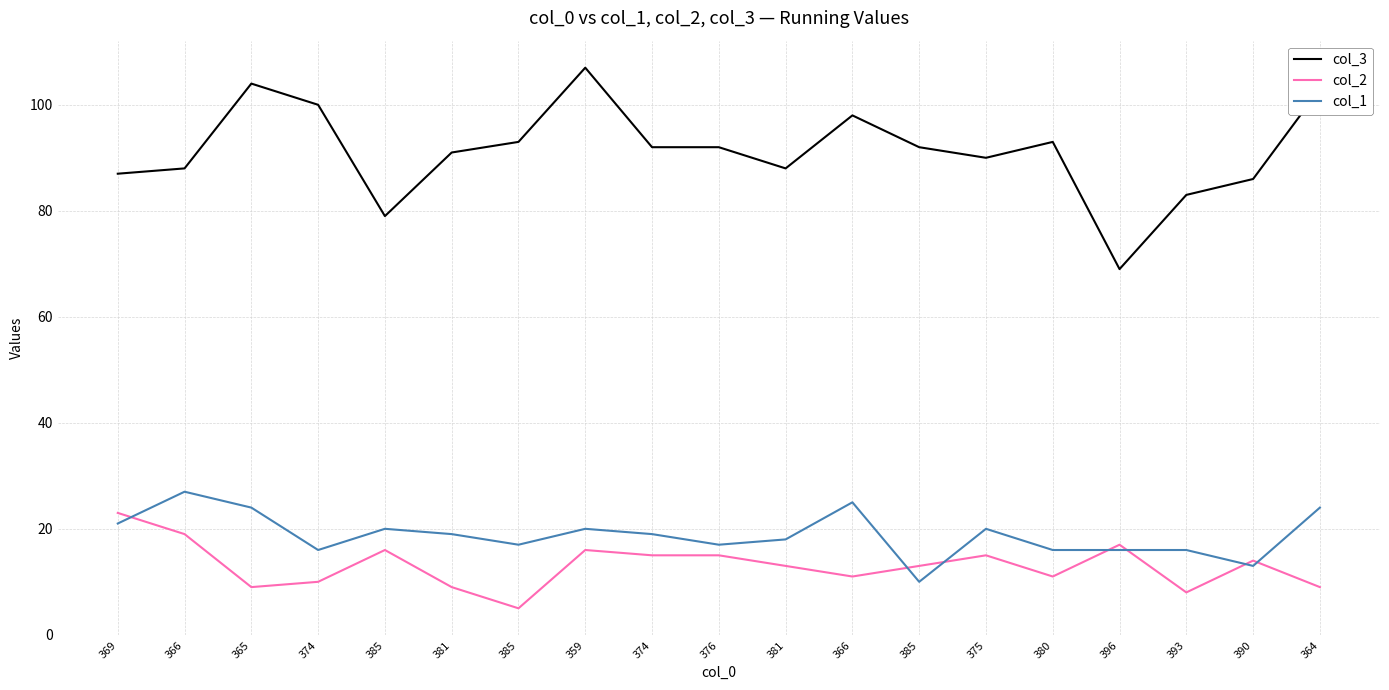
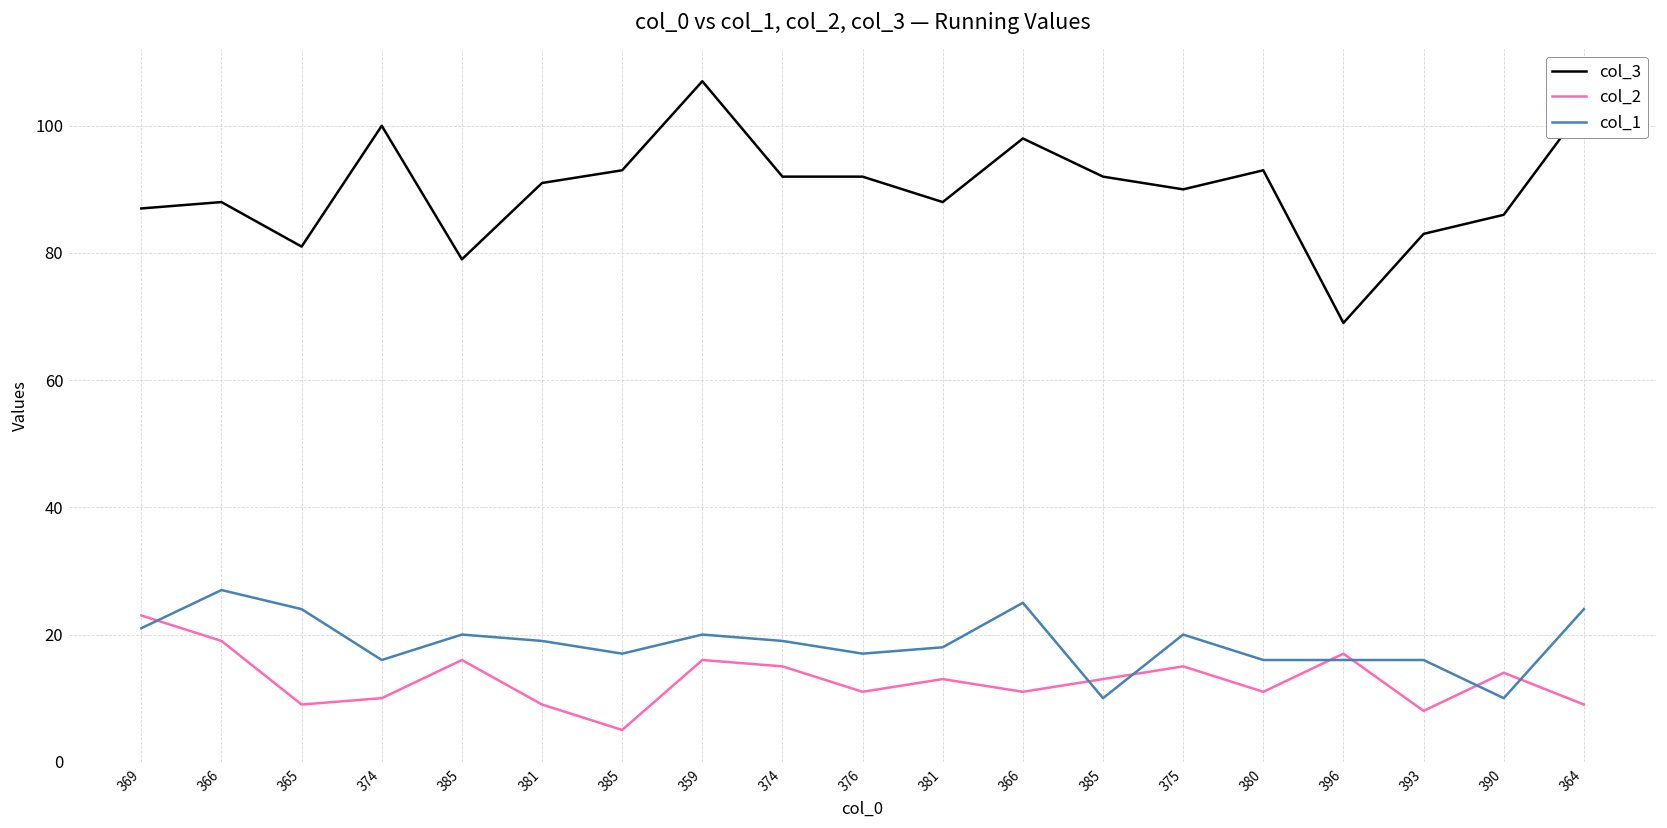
  {
    "col_3": {
      "369": 87,
-     "365": 104,
+     "365": 81,
      "359": 107,
      "376": 92,
      "375": 90,
      "380": 93,
      "396": 69,
      "393": 83,
      "390": 86
    },
    "col_2": {
      "369": 23,
      "365": 9,
      "359": 16,
-     "376": 15,
+     "376": 11,
      "375": 15,
      "380": 11,
      "396": 17,
      "393": 8,
      "390": 14,
      "364": 9
    },
    "col_1": {
      "369": 21,
      "365": 24,
      "359": 20,
      "376": 17,
      "375": 20,
      "380": 16,
      "396": 16,
      "393": 16,
-     "390": 13,
+     "390": 10,
      "364": 24
    }
  }
